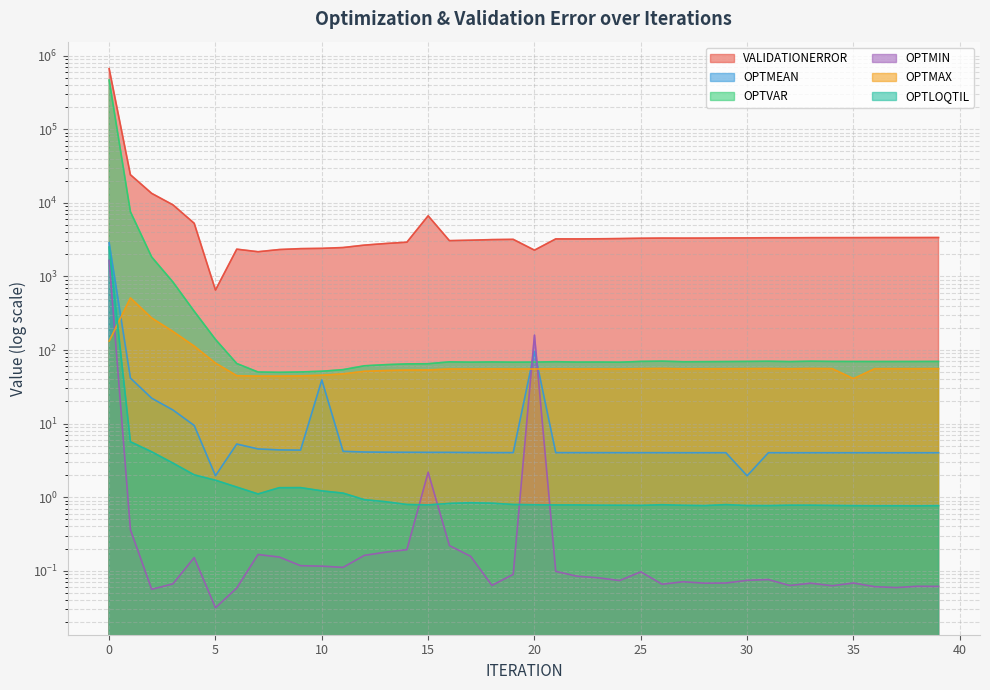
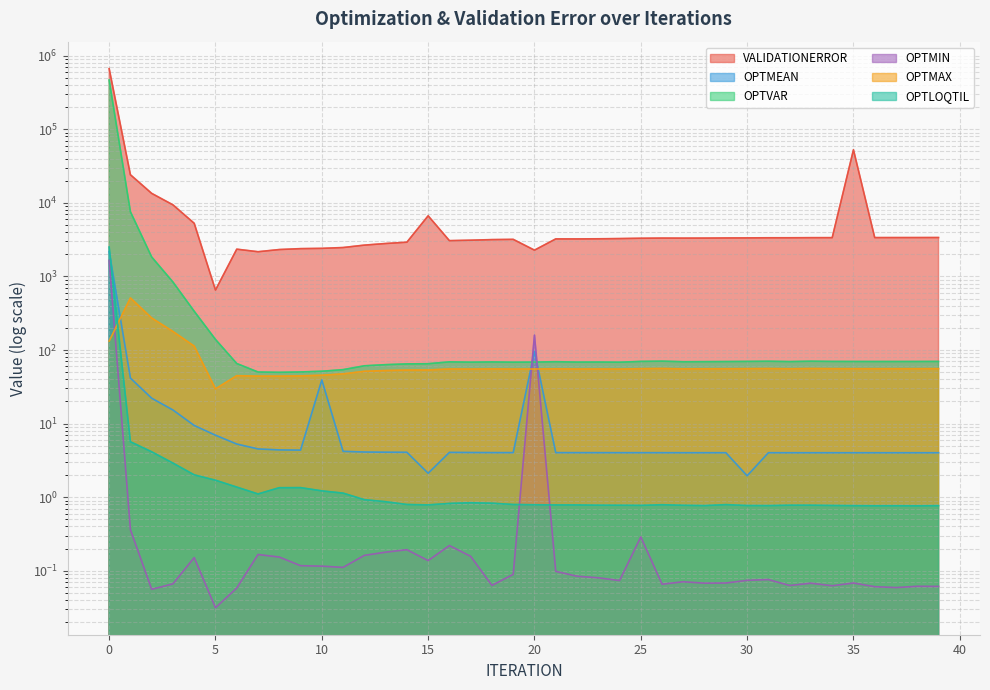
  {
    "VALIDATIONERROR": {
      "0": 700000,
      "5": 700,
      "10": 2400,
      "15": 7000,
      "20": 2300,
      "25": 3000,
      "30": 3000,
-     "35": 3000
+     "35": 50000
    },
    "OPTMEAN": {
-     "0": 2900,
-     "5": 2.0,
+     "0": 2200,
+     "5": 7,
      "10": 40,
-     "15": 4,
+     "15": 2.1,
      "20": 100,
      "25": 4,
      "30": 2.0,
      "35": 4
    },
    "OPTMIN": {
      "0": 1700,
      "5": 0.03,
      "10": 0.12,
-     "15": 2.2,
+     "15": 0.14,
      "20": 160,
-     "25": 0.10,
+     "25": 0.29,
      "30": 0.07,
      "35": 0.07
    },
    "OPTMAX": {
      "0": 130,
-     "5": 70,
+     "5": 30,
      "10": 50,
      "15": 50,
      "20": 60,
      "25": 60,
      "30": 60,
-     "35": 40
+     "35": 60
    }
  }
